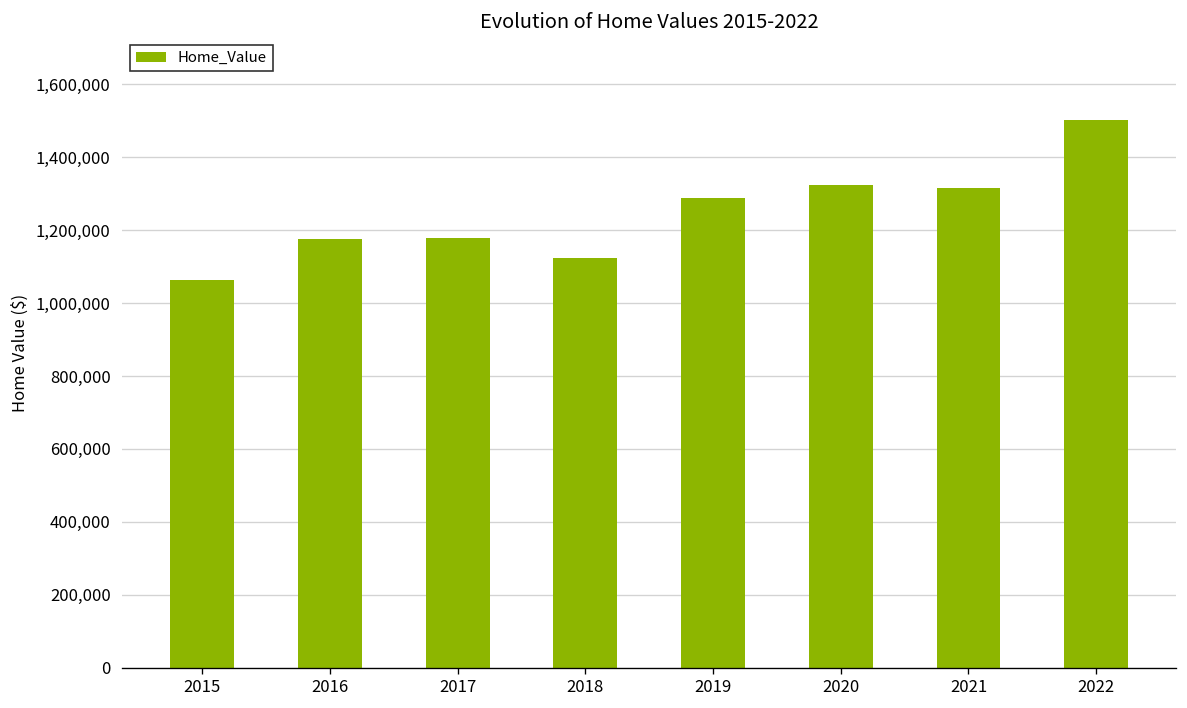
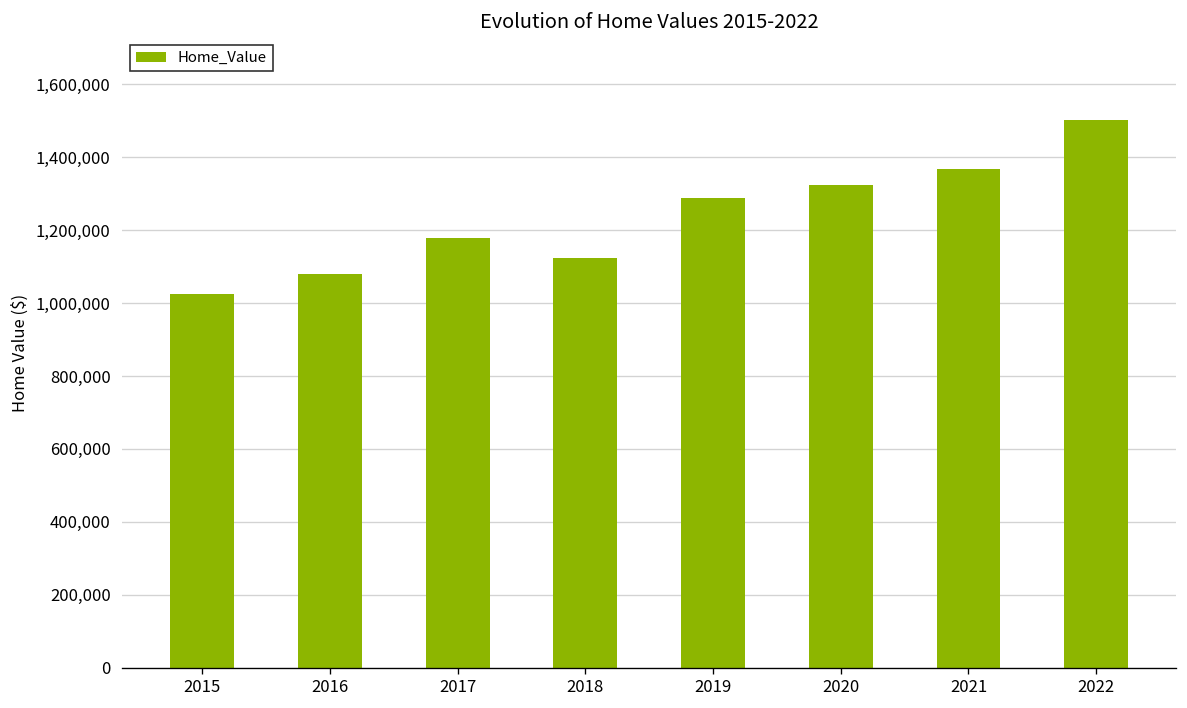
  {
-   "2015": "1,060,000",
-   "2016": "1,170,000",
+   "2015": "1,020,000",
+   "2016": "1,080,000",
    "2017": "1,180,000",
    "2018": "1,120,000",
    "2019": "1,290,000",
    "2020": "1,320,000",
-   "2021": "1,320,000",
+   "2021": "1,370,000",
    "2022": "1,500,000"
  }
